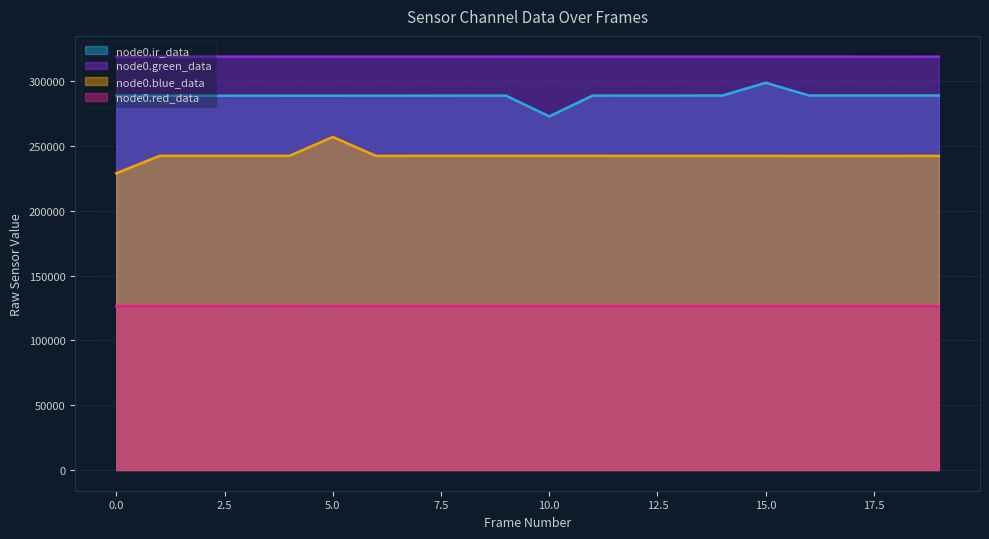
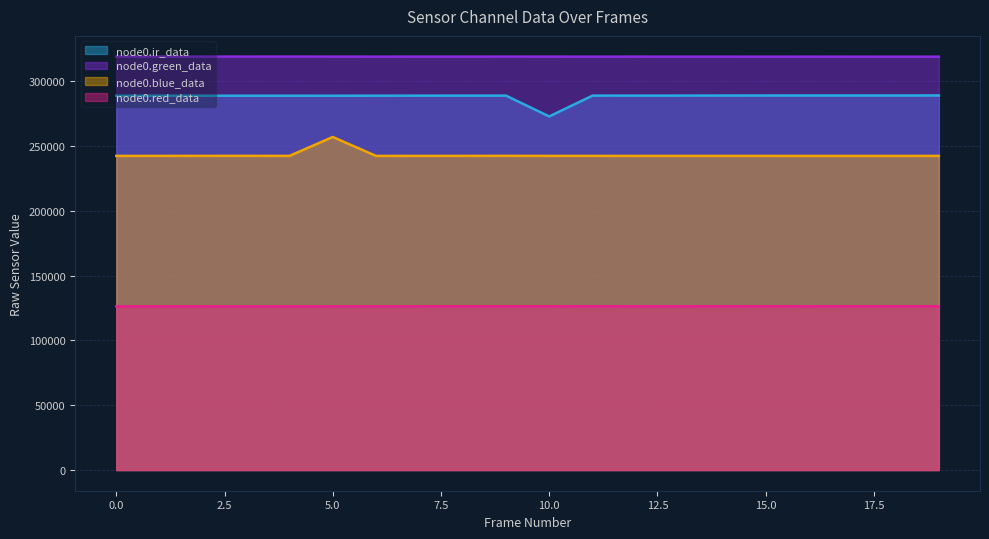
  {
    "node0.ir_data": {
      "5.0": 289000,
      "10.0": 273000,
-     "15.0": 299000
+     "15.0": 289000
    },
    "node0.green_data": {
      "5.0": 319000,
      "10.0": 319000,
      "15.0": 319000
    },
    "node0.blue_data": {
-     "0.0": 229000,
+     "0.0": 242000,
      "5.0": 257000,
      "10.0": 242000,
      "15.0": 242000
    },
    "node0.red_data": {
      "0.0": 126000,
      "5.0": 126000,
      "10.0": 126000,
      "15.0": 126000
    }
  }
